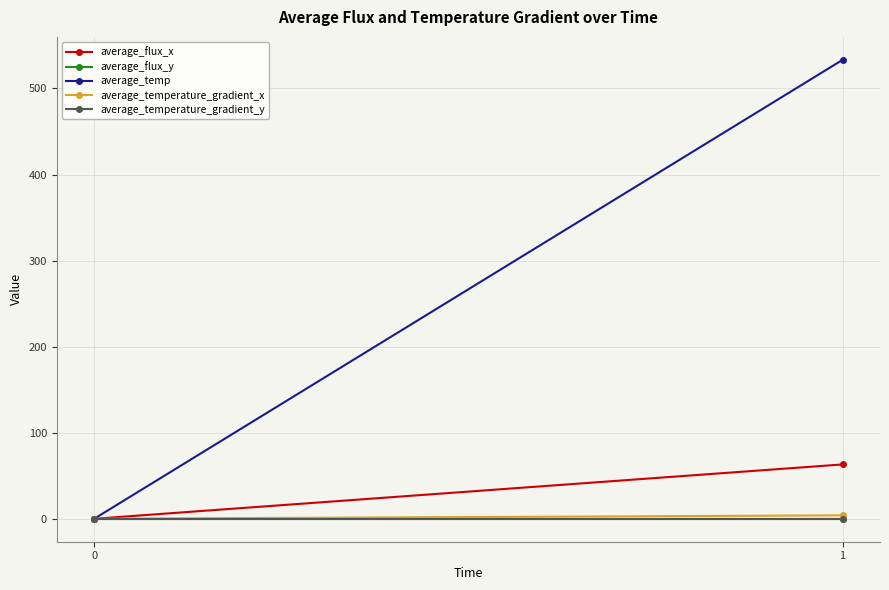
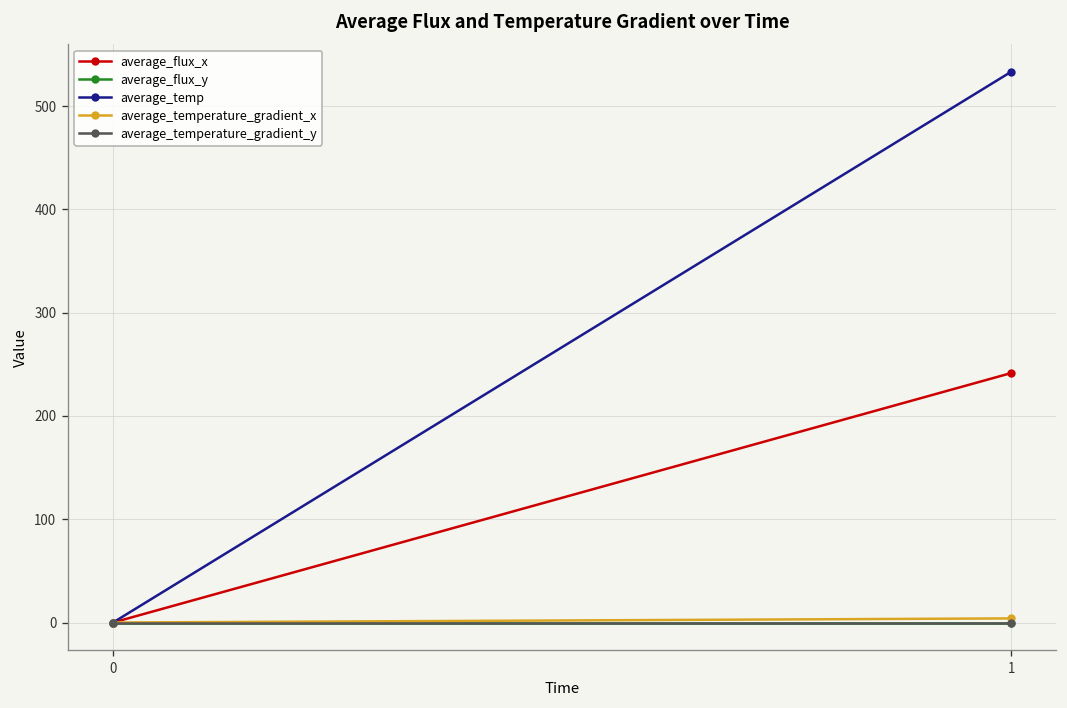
  {
    "average_flux_x": {
-     "1": 60
+     "1": 240
    },
    "average_temperature_gradient_y": {
      "1": 0
    },
    "average_temp": {
      "1": 530
    },
    "average_temperature_gradient_x": {
      "1": 0
    }
  }
